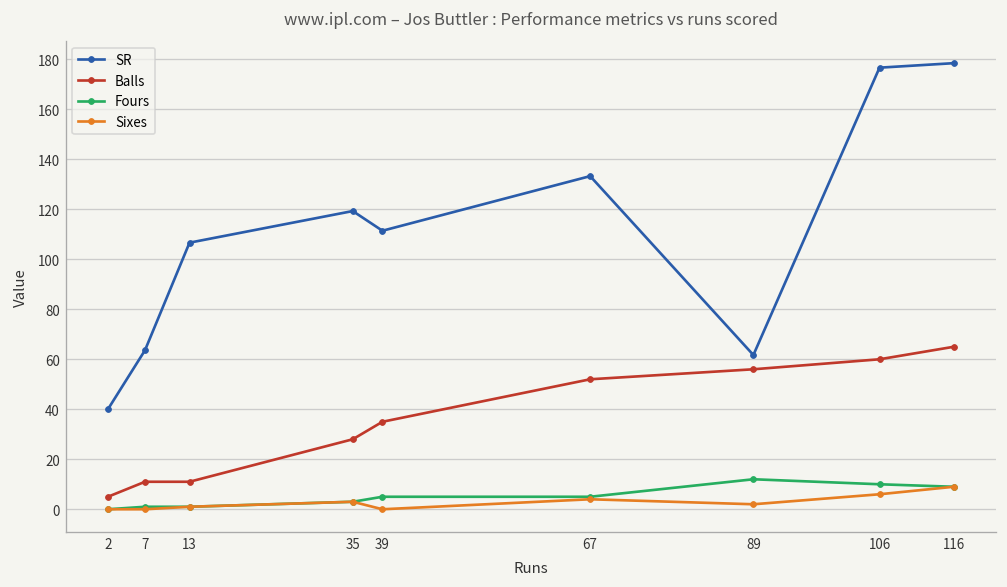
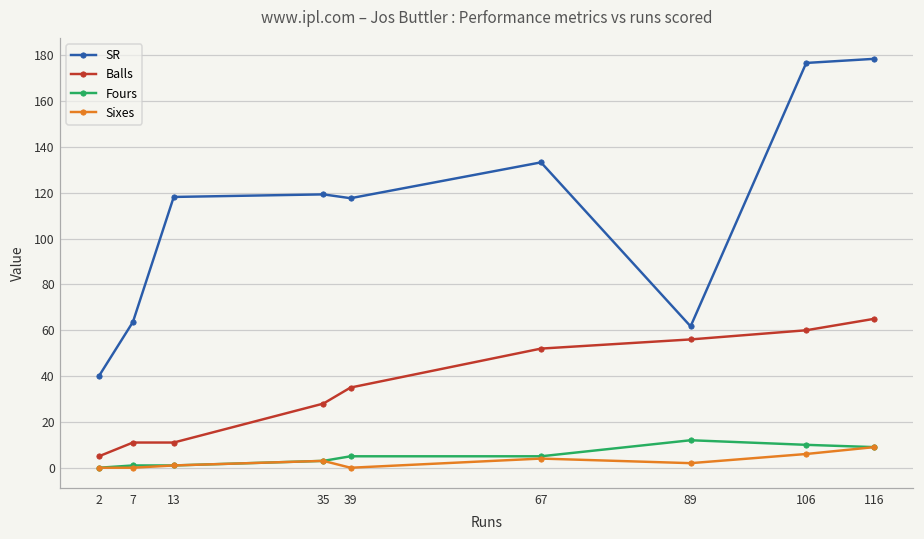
  {
    "SR": {
      "2": 40,
      "7": 64,
-     "13": 107,
+     "13": 118,
      "35": 119,
-     "39": 111,
+     "39": 118,
      "67": 133,
      "89": 62,
      "106": 177,
      "116": 178
    },
    "Balls": {
      "2": 5,
      "7": 11,
      "13": 11,
      "35": 28,
      "39": 35,
      "67": 52,
      "89": 56,
      "106": 60,
      "116": 65
    },
    "Fours": {
      "39": 5,
      "89": 12,
      "106": 10
    },
    "Sixes": {
      "39": 0,
      "89": 2,
      "106": 6
    }
  }
